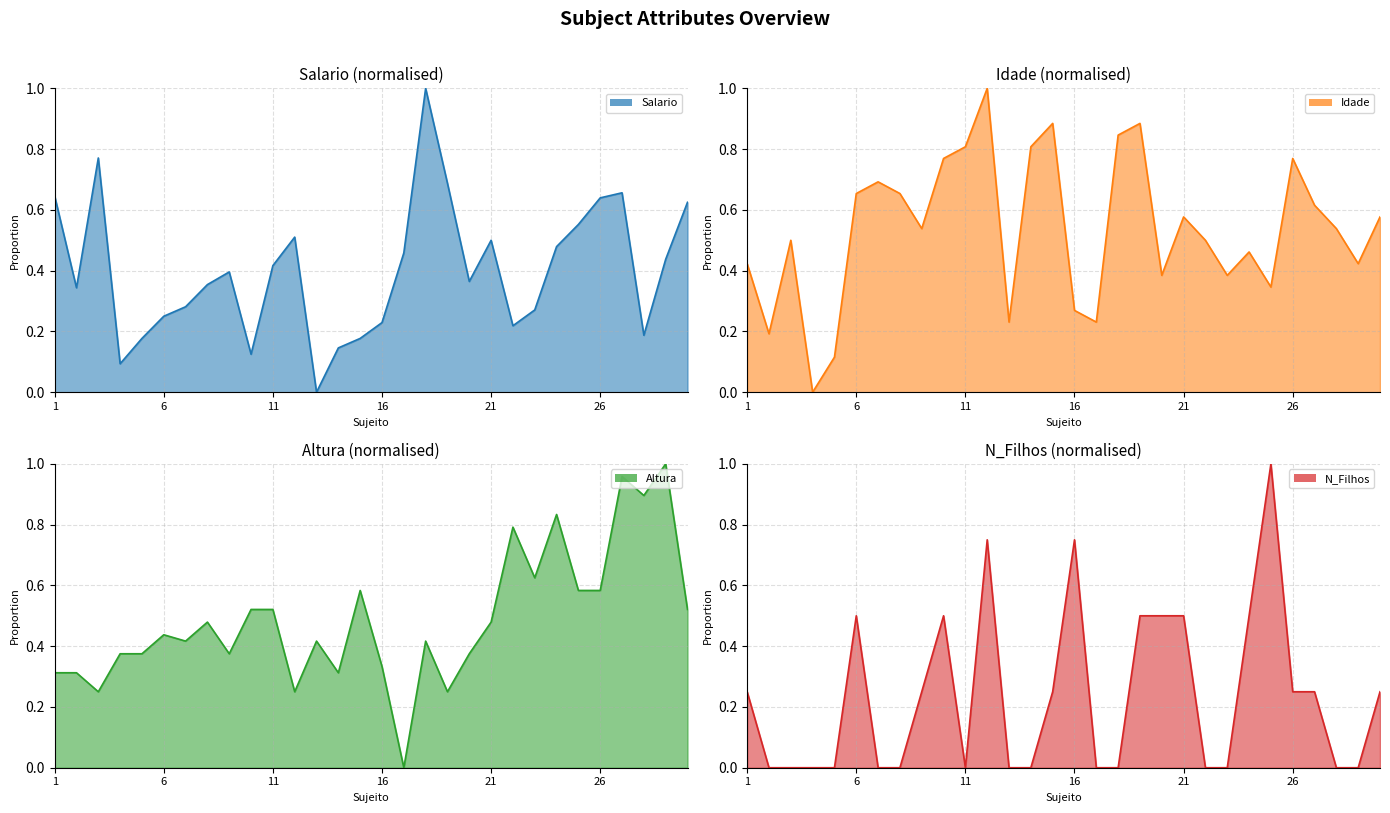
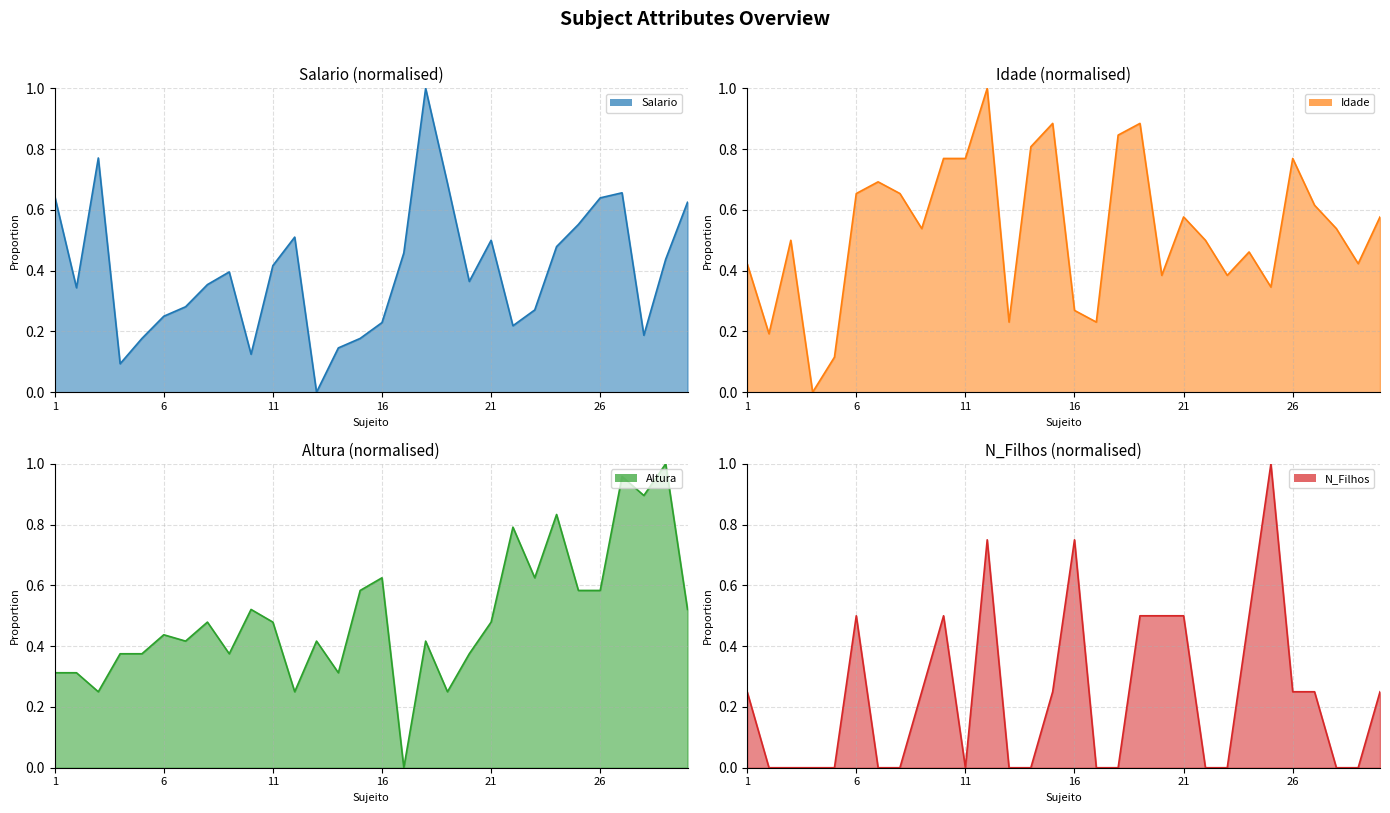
  {
    "Salario (normalised)": {
      "1": 0.65,
      "6": 0.25,
      "11": 0.42,
      "16": 0.23,
      "21": 0.50,
      "26": 0.64
    },
    "Idade (normalised)": {
      "1": 0.42,
      "6": 0.65,
-     "11": 0.81,
+     "11": 0.77,
      "16": 0.27,
      "21": 0.58,
      "26": 0.77
    },
    "Altura (normalised)": {
      "1": 0.31,
      "6": 0.44,
-     "11": 0.52,
-     "16": 0.33,
+     "11": 0.48,
+     "16": 0.63,
      "21": 0.48,
      "26": 0.58
    },
    "N_Filhos (normalised)": {
      "1": 0.25,
      "6": 0.50,
      "11": 0.00,
      "16": 0.75,
      "21": 0.50,
      "26": 0.25
    }
  }
